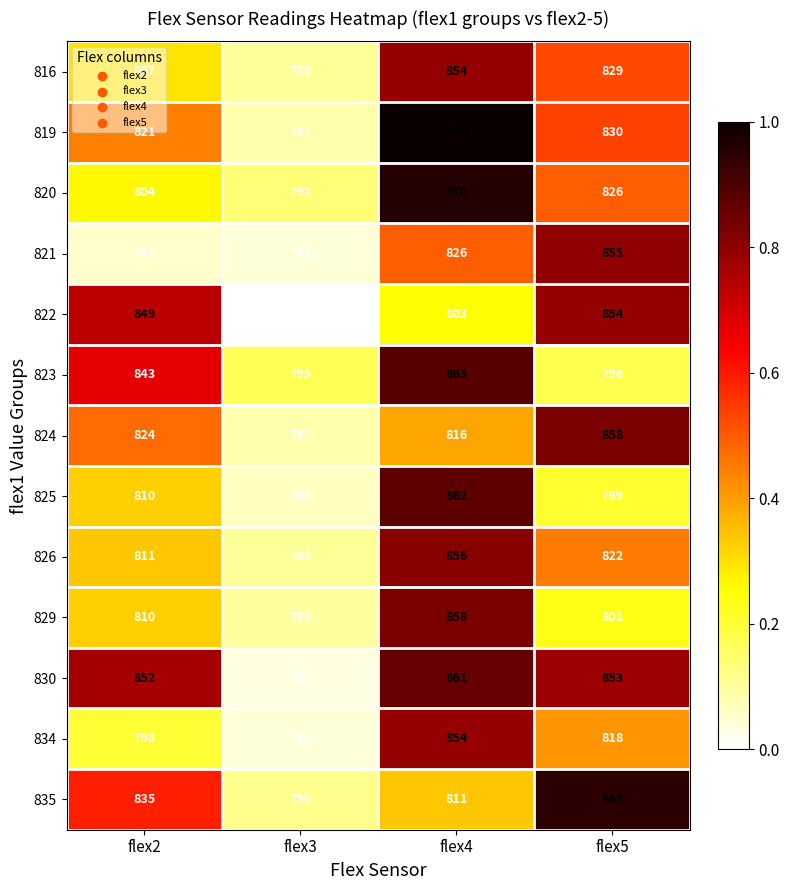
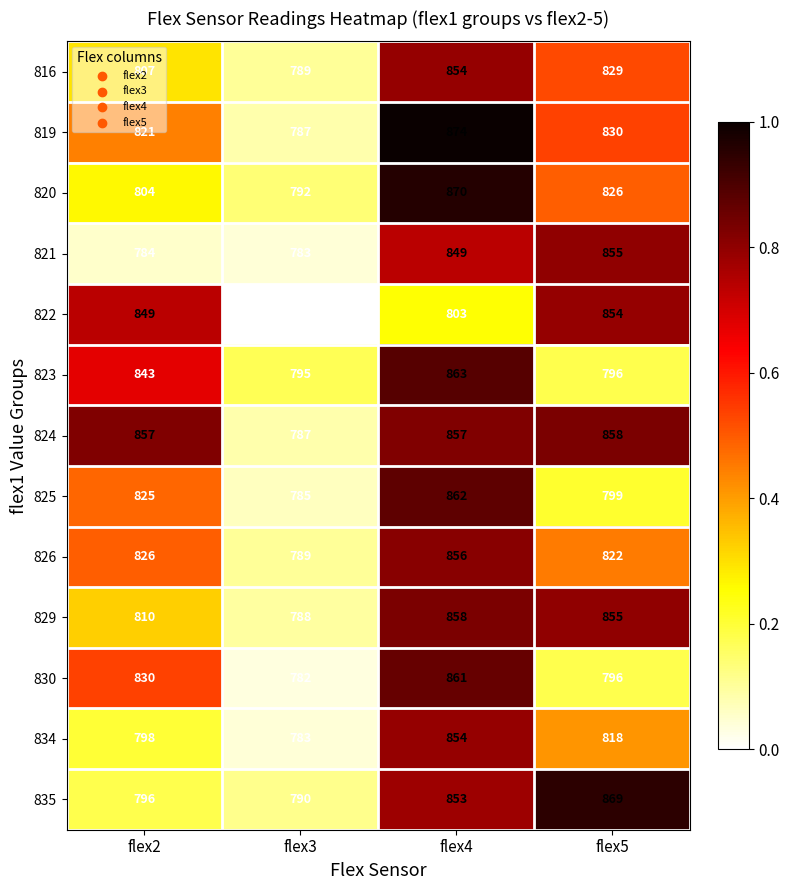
  {
    "816": {
      "flex3": 789,
      "flex4": 854,
      "flex5": 829
    },
    "819": {
      "flex3": 787,
      "flex5": 830
    },
    "820": {
      "flex2": 804,
      "flex3": 792,
      "flex5": 826
    },
    "821": {
      "flex2": 784,
-     "flex4": 826,
+     "flex4": 849,
      "flex5": 855
    },
    "822": {
      "flex2": 849,
      "flex4": 803,
      "flex5": 854
    },
    "823": {
      "flex2": 843,
      "flex3": 795,
      "flex4": 863,
      "flex5": 796
    },
    "824": {
-     "flex2": 824,
+     "flex2": 857,
      "flex3": 787,
-     "flex4": 816,
+     "flex4": 857,
      "flex5": 858
    },
    "825": {
-     "flex2": 810,
+     "flex2": 825,
      "flex3": 785,
      "flex4": 862,
      "flex5": 799
    },
    "826": {
-     "flex2": 811,
+     "flex2": 826,
      "flex3": 789,
      "flex4": 856,
      "flex5": 822
    },
    "829": {
      "flex2": 810,
      "flex3": 788,
      "flex4": 858,
-     "flex5": 801
+     "flex5": 855
    },
    "830": {
-     "flex2": 852,
+     "flex2": 830,
      "flex4": 861,
-     "flex5": 853
+     "flex5": 796
    },
    "834": {
      "flex2": 798,
      "flex4": 854,
      "flex5": 818
    },
    "835": {
-     "flex2": 835,
+     "flex2": 796,
      "flex3": 790,
-     "flex4": 811
+     "flex4": 853
    }
  }
